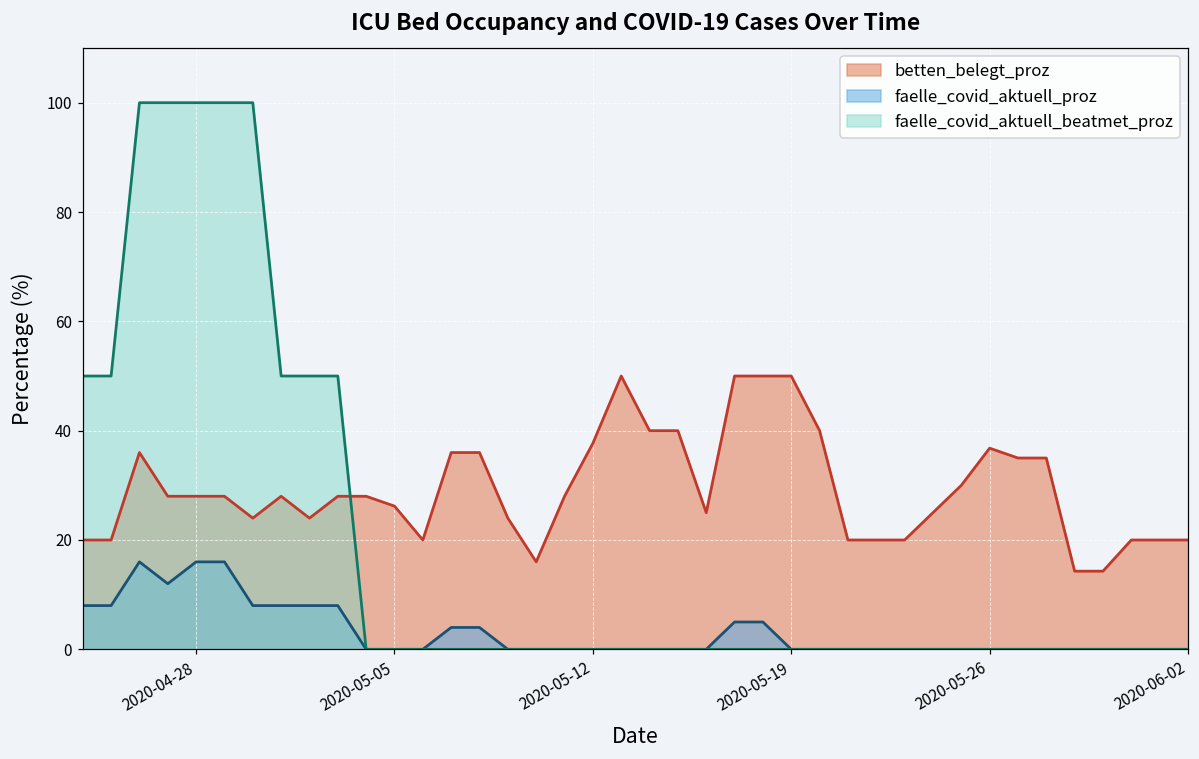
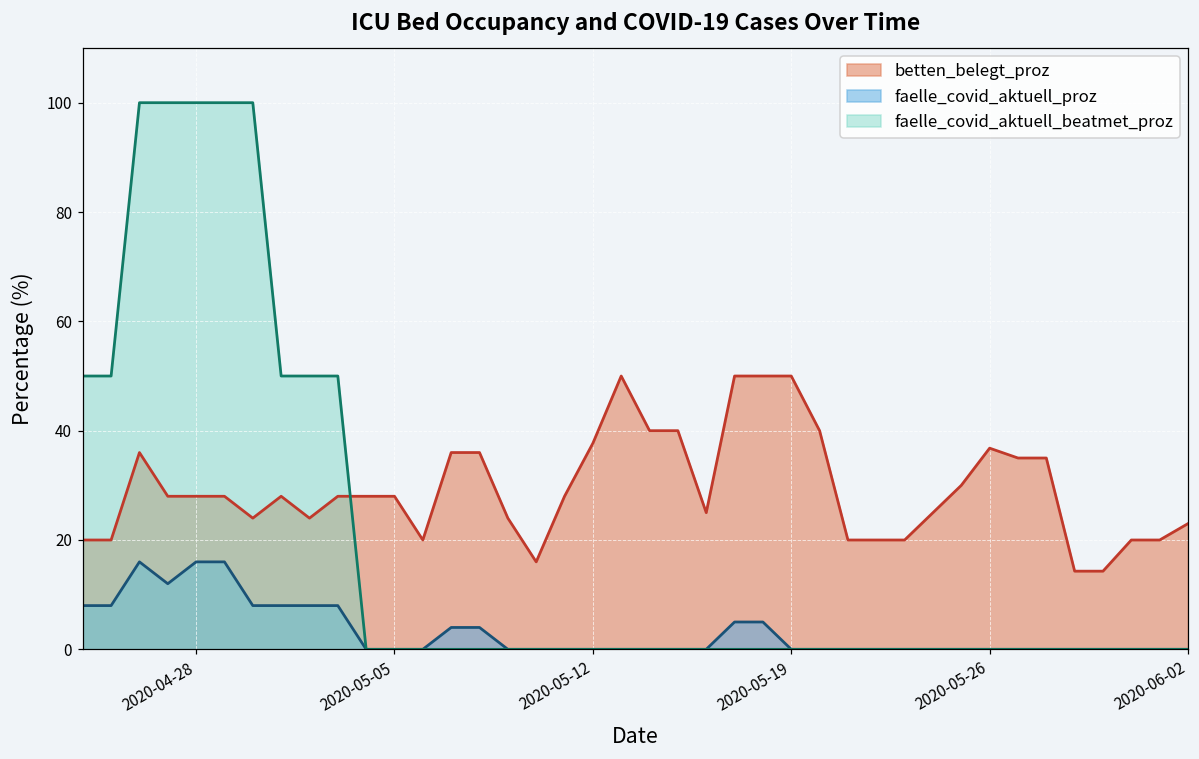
  {
    "betten_belegt_proz": {
      "2020-04-28": 28,
-     "2020-05-05": 26,
+     "2020-05-05": 28,
      "2020-05-12": 38,
      "2020-05-19": 50,
      "2020-05-26": 37,
-     "2020-06-02": 20
+     "2020-06-02": 23
    }
  }
